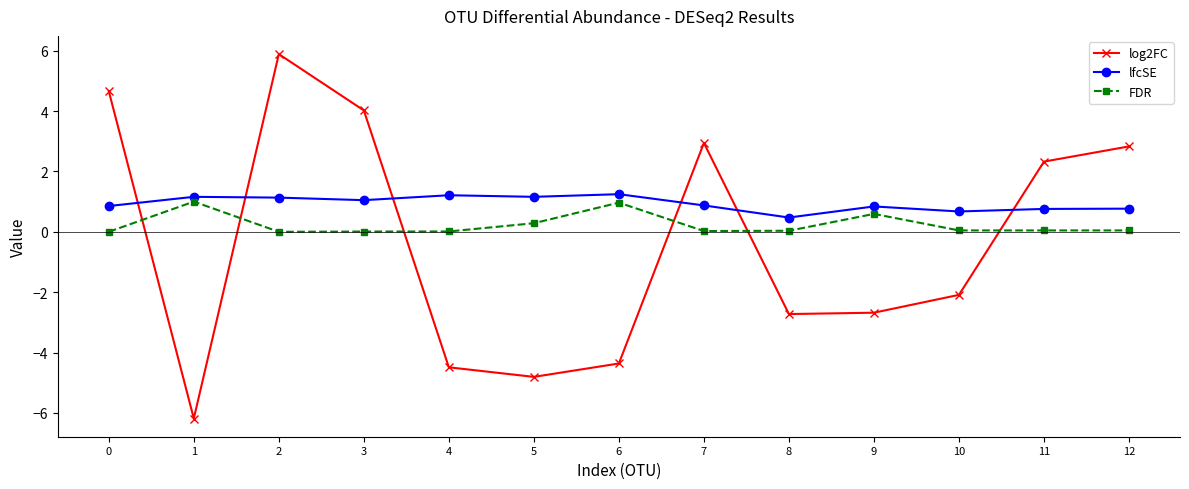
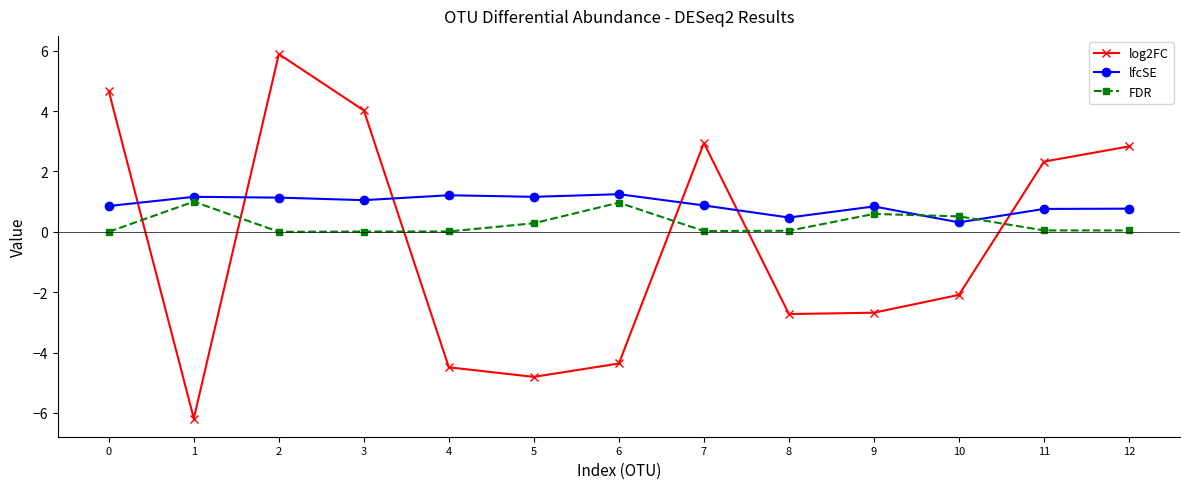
  {
    "log2FC": {
      "0": 4.7,
      "1": -6.2,
      "2": 5.9,
      "3": 4.0,
      "4": -4.5,
      "5": -4.8,
      "6": -4.4,
      "7": 2.9,
      "8": -2.7,
      "9": -2.7,
      "10": -2.1,
      "11": 2.3,
      "12": 2.8
    },
    "lfcSE": {
      "0": 0.9,
      "1": 1.2,
      "2": 1.1,
      "3": 1.0,
      "4": 1.2,
      "5": 1.2,
      "6": 1.2,
      "7": 0.9,
      "8": 0.5,
      "9": 0.8,
-     "10": 0.7,
+     "10": 0.3,
      "11": 0.8,
      "12": 0.8
    },
    "FDR": {
      "0": 0.0,
      "1": 1.0,
      "2": 0.0,
      "3": 0.0,
      "4": 0.0,
      "5": 0.3,
      "6": 1.0,
      "7": 0.0,
      "8": 0.0,
      "9": 0.6,
-     "10": 0.0,
+     "10": 0.5,
      "11": 0.0,
      "12": 0.0
    }
  }
